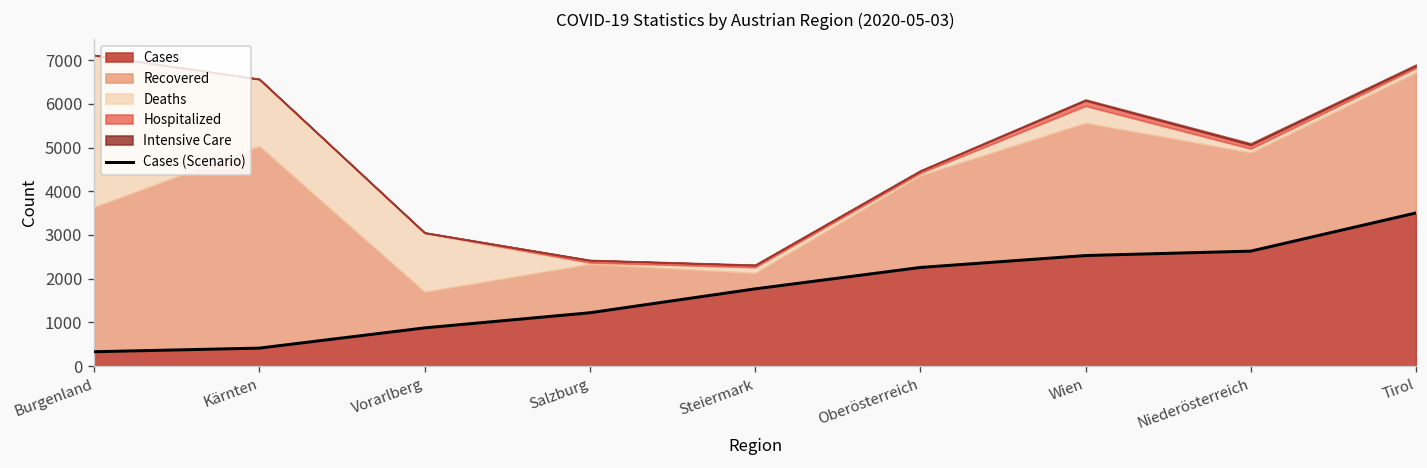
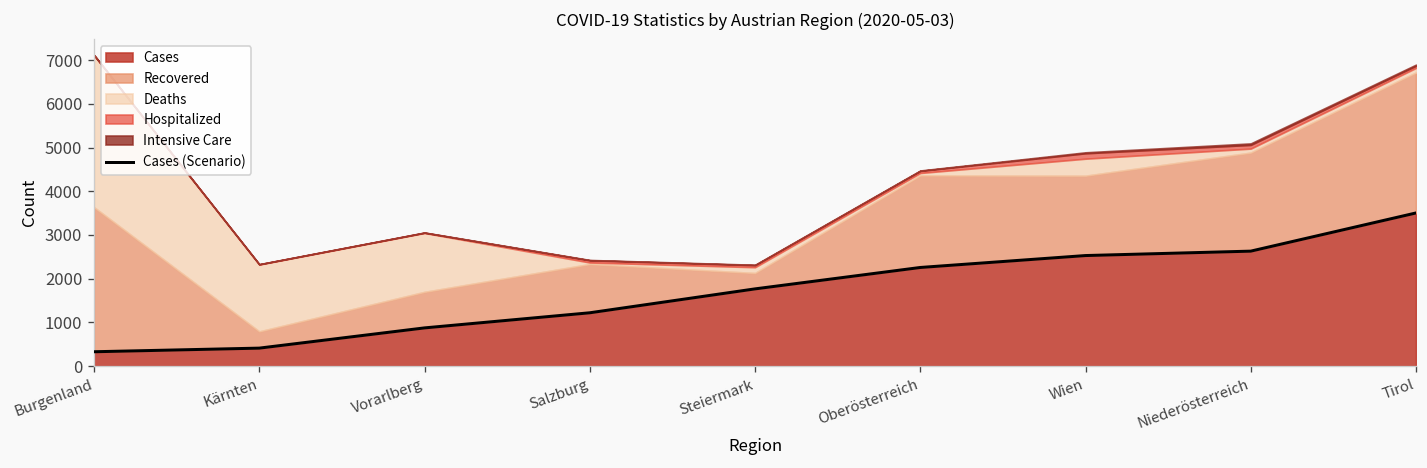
  {
    "Recovered": {
      "Burgenland": 3300,
-     "Kärnten": 4600,
+     "Kärnten": 400,
      "Vorarlberg": 800,
      "Steiermark": 400,
-     "Wien": 3000,
+     "Wien": 1800,
      "Niederösterreich": 2300,
      "Tirol": 3200
    },
    "Deaths": {
      "Wien": 400,
      "Niederösterreich": 100
    }
  }
